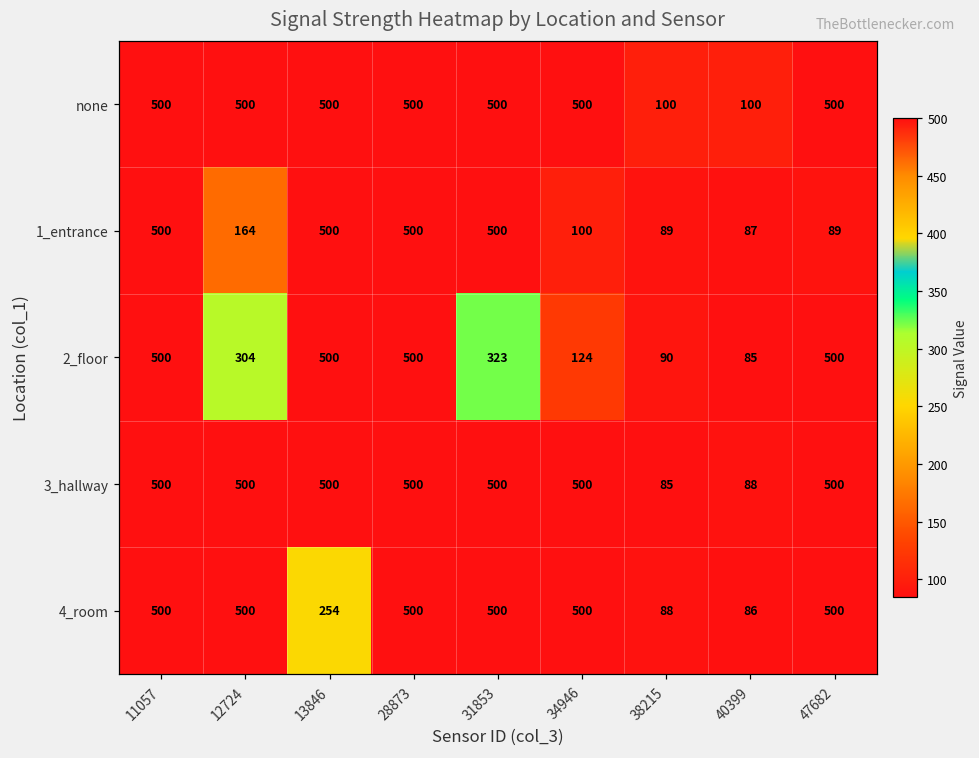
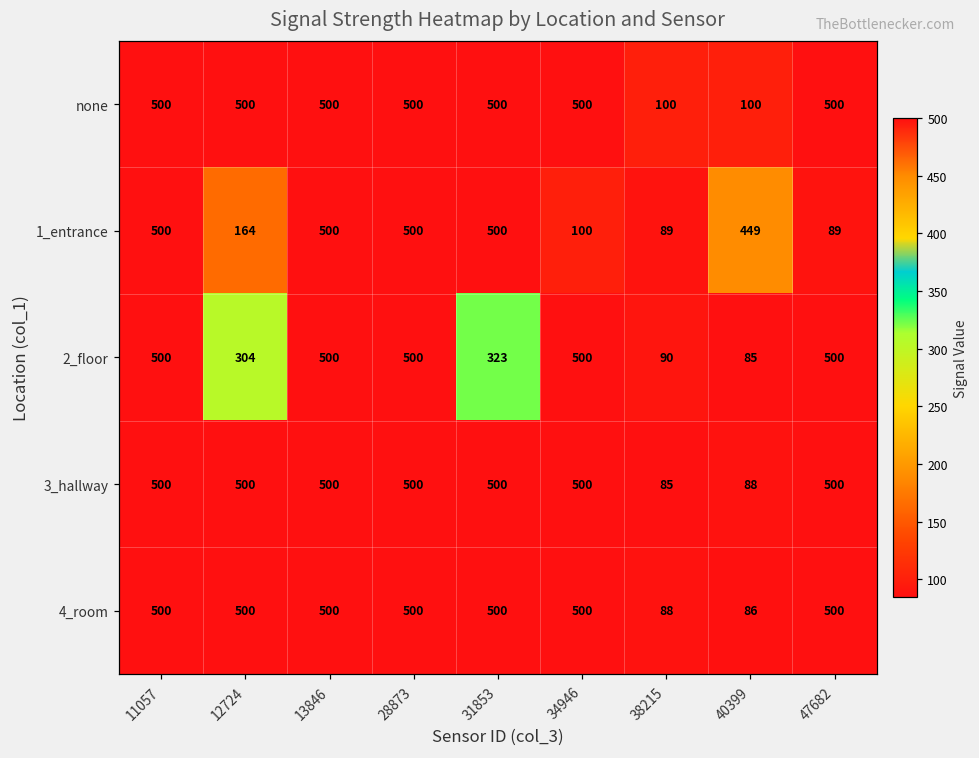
  {
    "none": {
      "11057": 500,
      "12724": 500,
      "13846": 500,
      "28873": 500,
      "31853": 500,
      "34946": 500,
      "38215": 100,
      "40399": 100,
      "47682": 500
    },
    "1_entrance": {
      "11057": 500,
      "12724": 164,
      "13846": 500,
      "28873": 500,
      "31853": 500,
      "34946": 100,
      "38215": 89,
-     "40399": 87,
+     "40399": 449,
      "47682": 89
    },
    "2_floor": {
      "11057": 500,
      "12724": 304,
      "13846": 500,
      "28873": 500,
      "31853": 323,
-     "34946": 124,
+     "34946": 500,
      "38215": 90,
      "40399": 85,
      "47682": 500
    },
    "3_hallway": {
      "11057": 500,
      "12724": 500,
      "13846": 500,
      "28873": 500,
      "31853": 500,
      "34946": 500,
      "38215": 85,
      "40399": 88,
      "47682": 500
    },
    "4_room": {
      "11057": 500,
      "12724": 500,
-     "13846": 254,
+     "13846": 500,
      "28873": 500,
      "31853": 500,
      "34946": 500,
      "38215": 88,
      "40399": 86,
      "47682": 500
    }
  }
